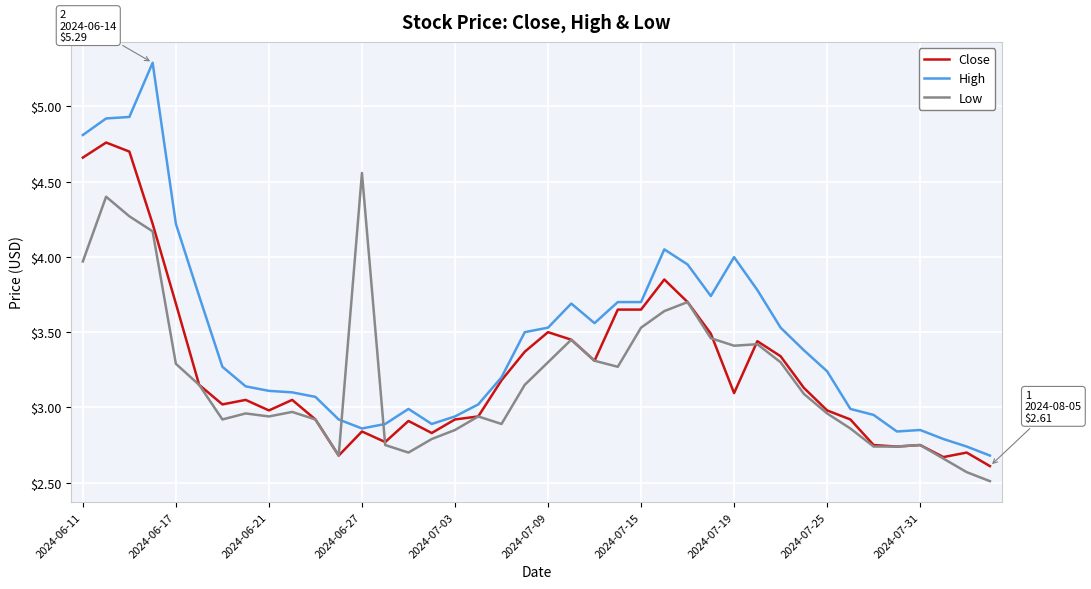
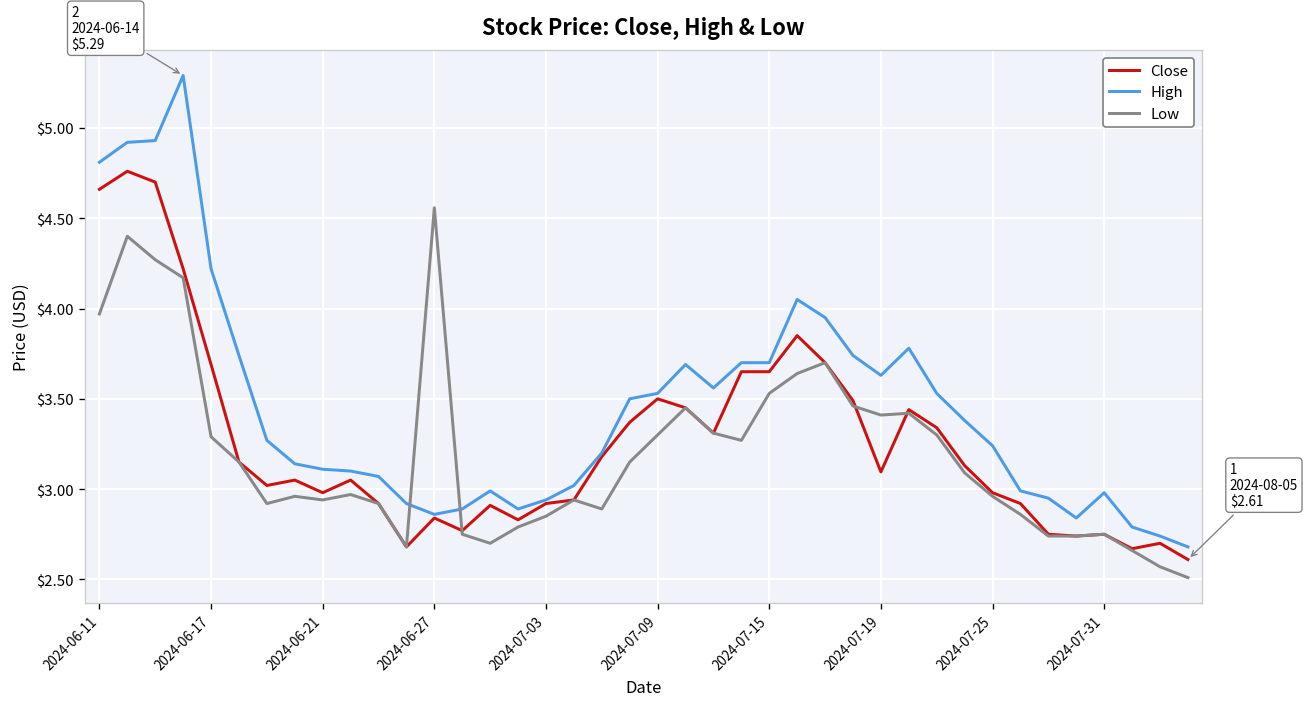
  {
    "Close": {
      "2024-06-11": "$4.66",
      "2024-06-17": "$3.69",
      "2024-06-21": "$2.98",
      "2024-06-27": "$2.84",
      "2024-07-03": "$2.92",
      "2024-07-09": "$3.50",
      "2024-07-15": "$3.65",
      "2024-07-19": "$3.09",
      "2024-07-25": "$2.98"
    },
    "High": {
      "2024-06-11": "$4.81",
      "2024-06-17": "$4.22",
      "2024-06-21": "$3.11",
      "2024-06-27": "$2.86",
      "2024-07-03": "$2.94",
      "2024-07-09": "$3.53",
      "2024-07-15": "$3.70",
-     "2024-07-19": "$4.00",
+     "2024-07-19": "$3.63",
      "2024-07-25": "$3.24",
-     "2024-07-31": "$2.85"
+     "2024-07-31": "$2.98"
    },
    "Low": {
      "2024-06-11": "$3.97",
      "2024-06-17": "$3.29",
      "2024-06-21": "$2.94",
      "2024-06-27": "$4.56",
      "2024-07-03": "$2.85",
      "2024-07-09": "$3.30",
      "2024-07-15": "$3.53",
      "2024-07-19": "$3.41",
      "2024-07-25": "$2.96"
    }
  }
